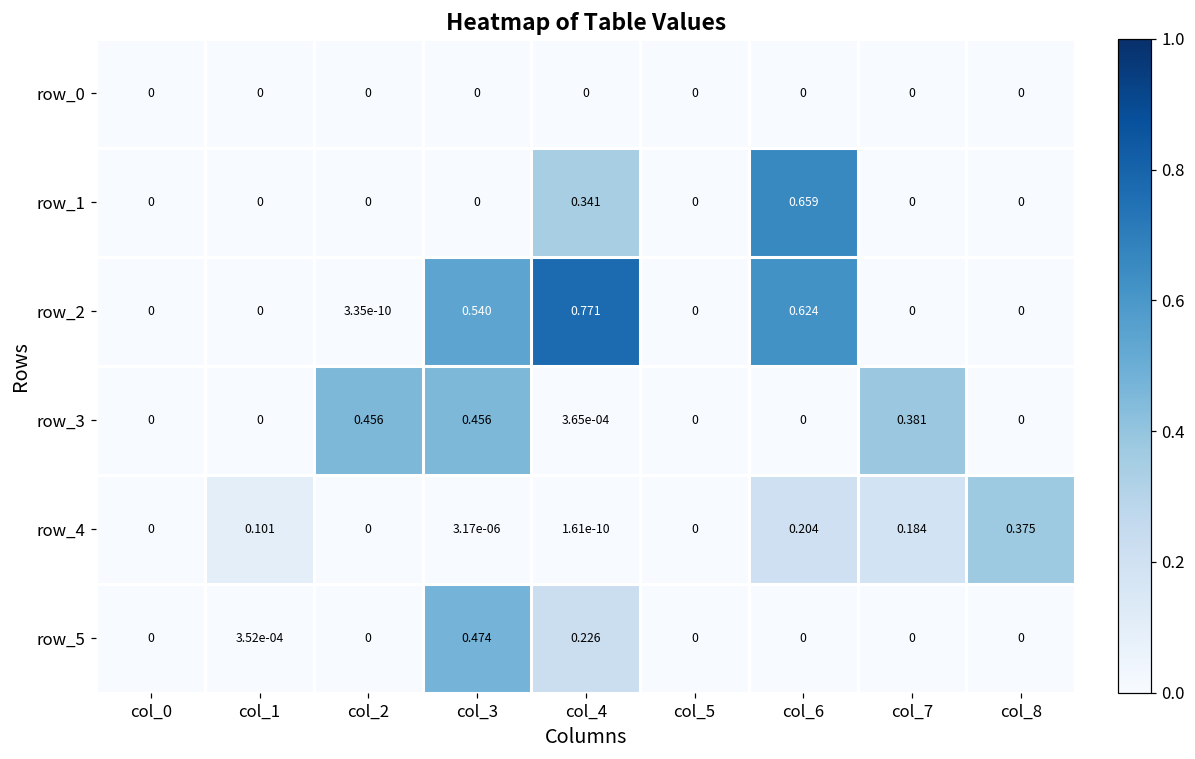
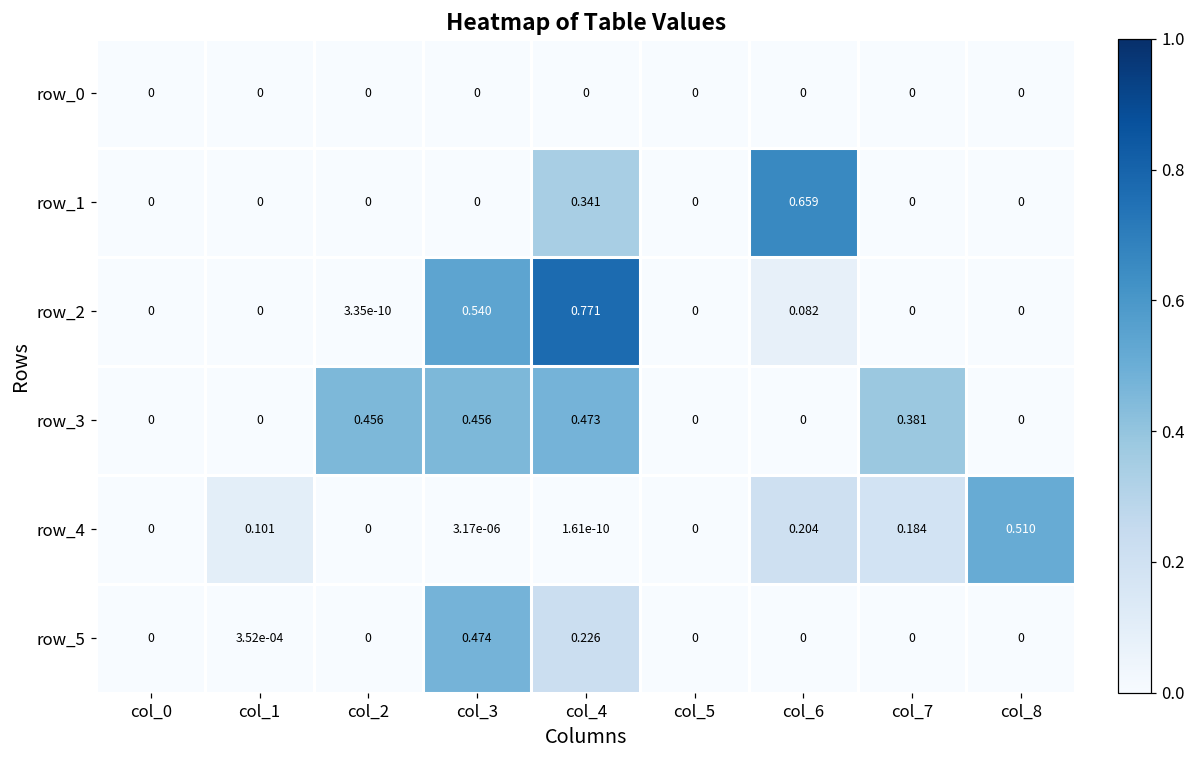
  {
    "row_0": {
      "col_0": "0",
      "col_1": "0",
      "col_2": "0",
      "col_3": "0",
      "col_4": "0",
      "col_5": "0",
      "col_6": "0",
      "col_7": "0",
      "col_8": "0"
    },
    "row_1": {
      "col_0": "0",
      "col_1": "0",
      "col_2": "0",
      "col_3": "0",
      "col_4": "0.341",
      "col_5": "0",
      "col_6": "0.659",
      "col_7": "0",
      "col_8": "0"
    },
    "row_2": {
      "col_0": "0",
      "col_1": "0",
      "col_2": "3.35e-10",
      "col_3": "0.540",
      "col_4": "0.771",
      "col_5": "0",
-     "col_6": "0.624",
+     "col_6": "0.082",
      "col_7": "0",
      "col_8": "0"
    },
    "row_3": {
      "col_0": "0",
      "col_1": "0",
      "col_2": "0.456",
      "col_3": "0.456",
-     "col_4": "3.65e-04",
+     "col_4": "0.473",
      "col_5": "0",
      "col_6": "0",
      "col_7": "0.381",
      "col_8": "0"
    },
    "row_4": {
      "col_0": "0",
      "col_1": "0.101",
      "col_2": "0",
      "col_3": "3.17e-06",
      "col_4": "1.61e-10",
      "col_5": "0",
      "col_6": "0.204",
      "col_7": "0.184",
-     "col_8": "0.375"
+     "col_8": "0.510"
    },
    "row_5": {
      "col_0": "0",
      "col_1": "3.52e-04",
      "col_2": "0",
      "col_3": "0.474",
      "col_4": "0.226",
      "col_5": "0",
      "col_6": "0",
      "col_7": "0",
      "col_8": "0"
    }
  }
